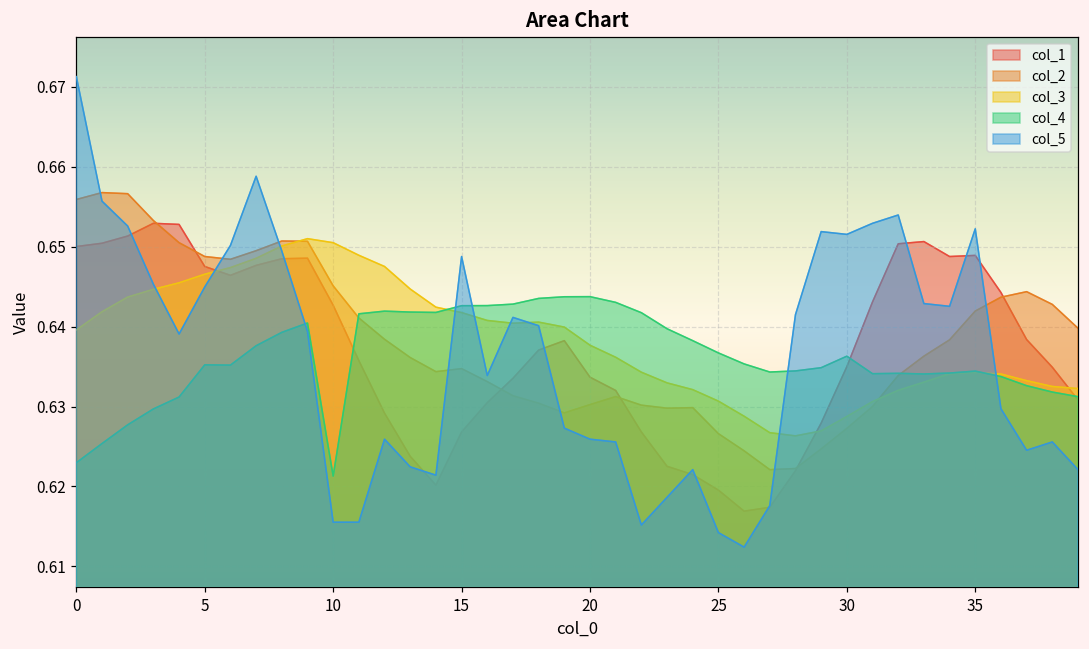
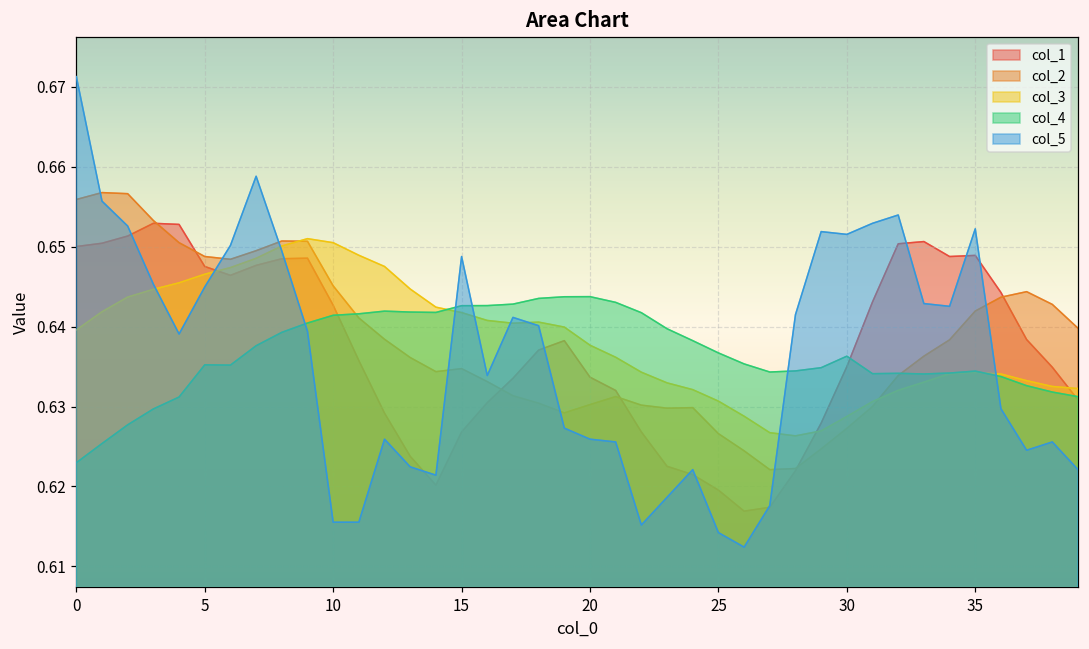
  {
    "col_4": {
      "0": 0.623,
      "5": 0.635,
-     "10": 0.621,
+     "10": 0.641,
      "15": 0.643,
      "20": 0.644,
      "25": 0.637,
      "30": 0.636
    },
    "col_5": {
      "0": 0.671,
      "5": 0.645,
      "10": 0.616,
      "15": 0.649,
      "20": 0.626,
      "25": 0.614,
      "30": 0.652,
      "35": 0.652
    }
  }
